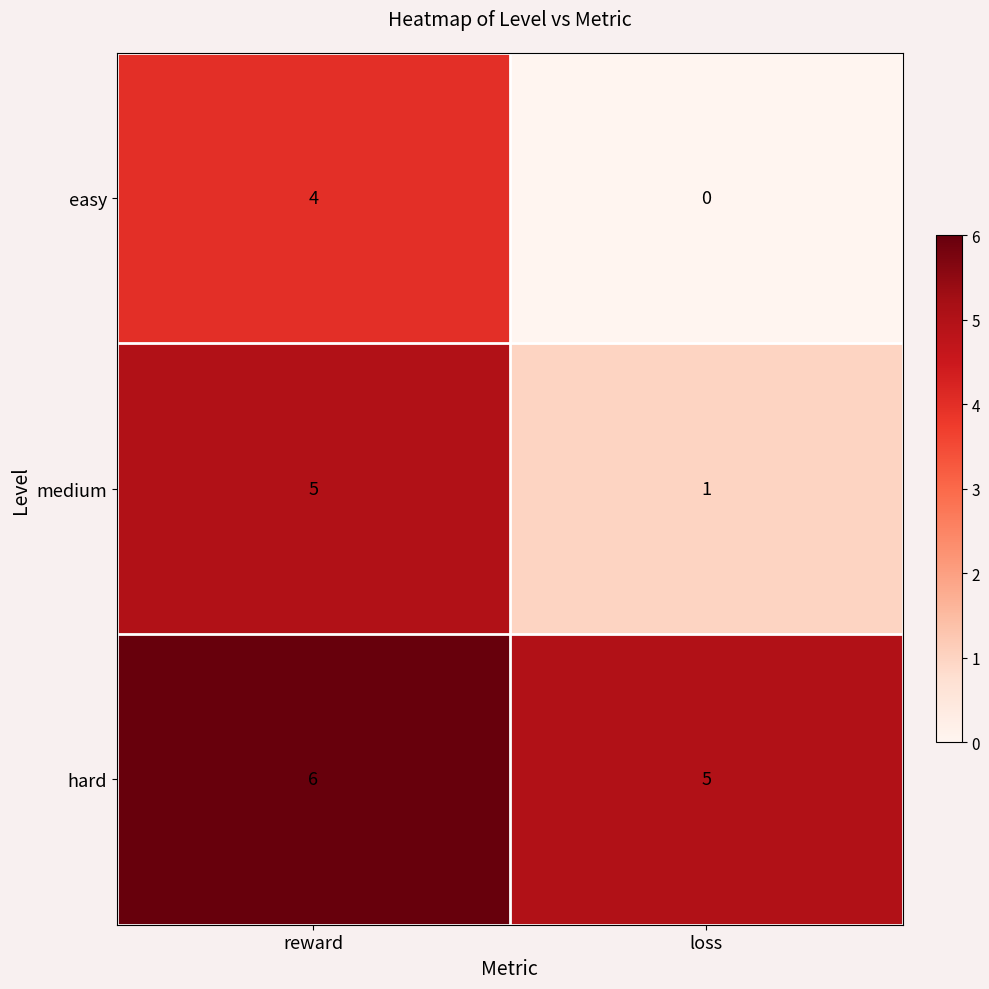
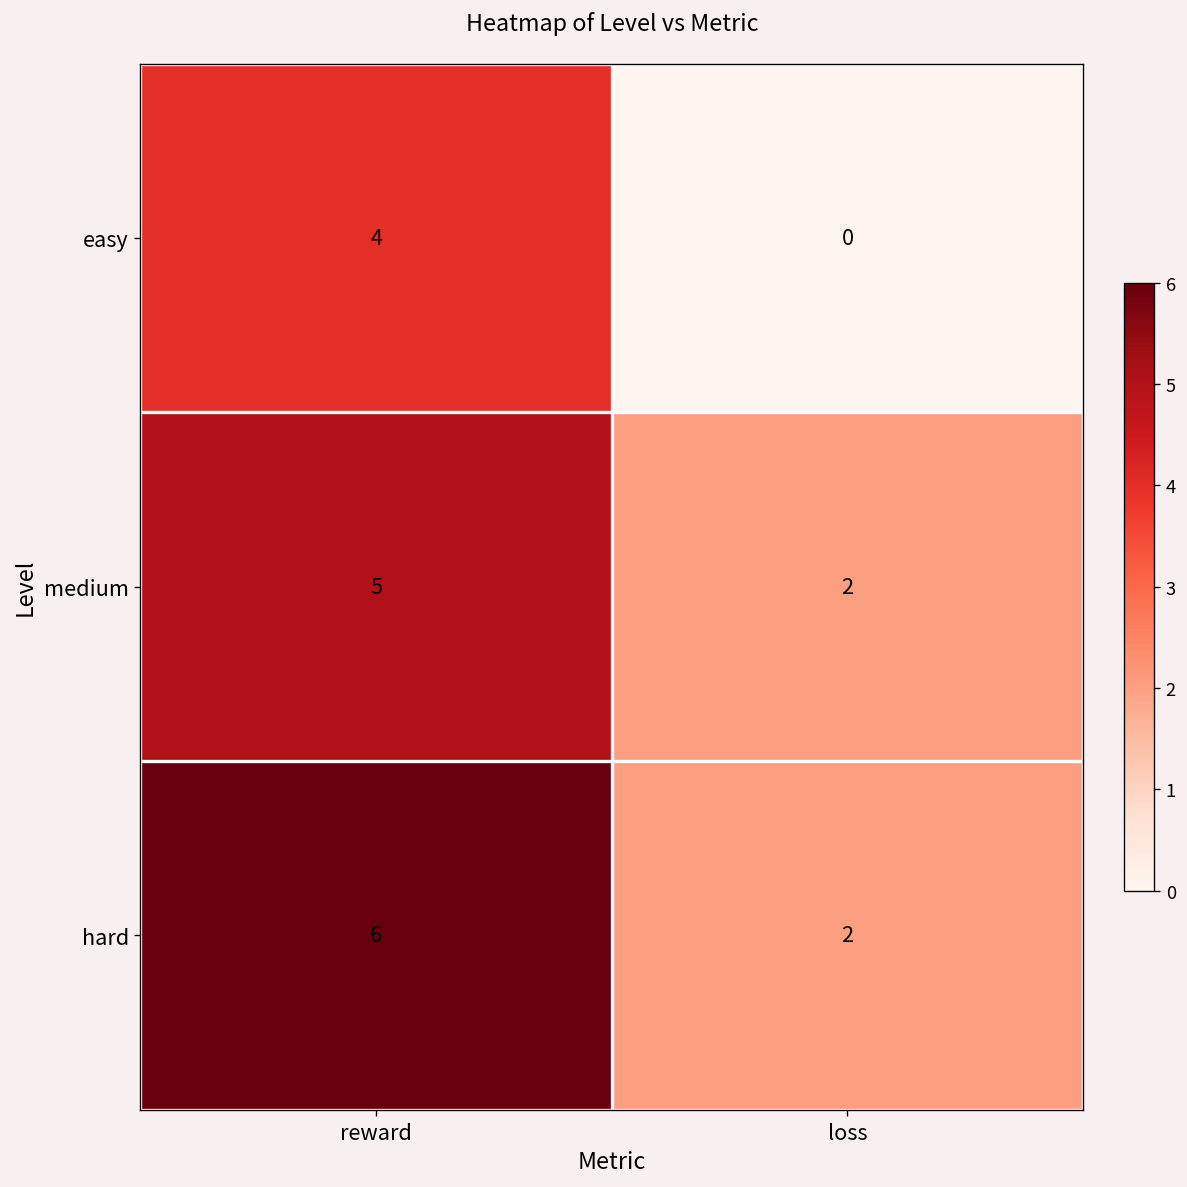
  {
    "easy": {
      "reward": 4,
      "loss": 0
    },
    "medium": {
      "reward": 5,
-     "loss": 1
+     "loss": 2
    },
    "hard": {
      "reward": 6,
-     "loss": 5
+     "loss": 2
    }
  }
